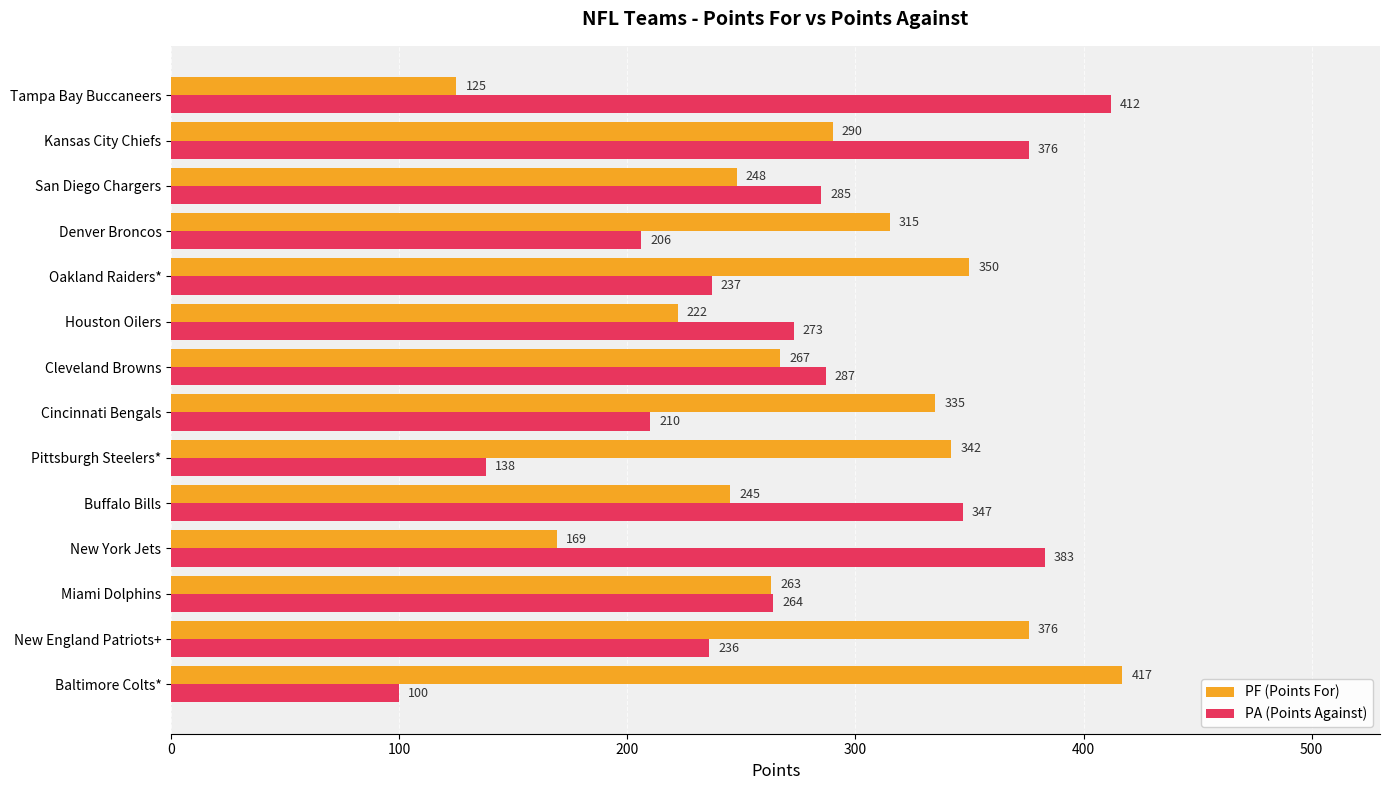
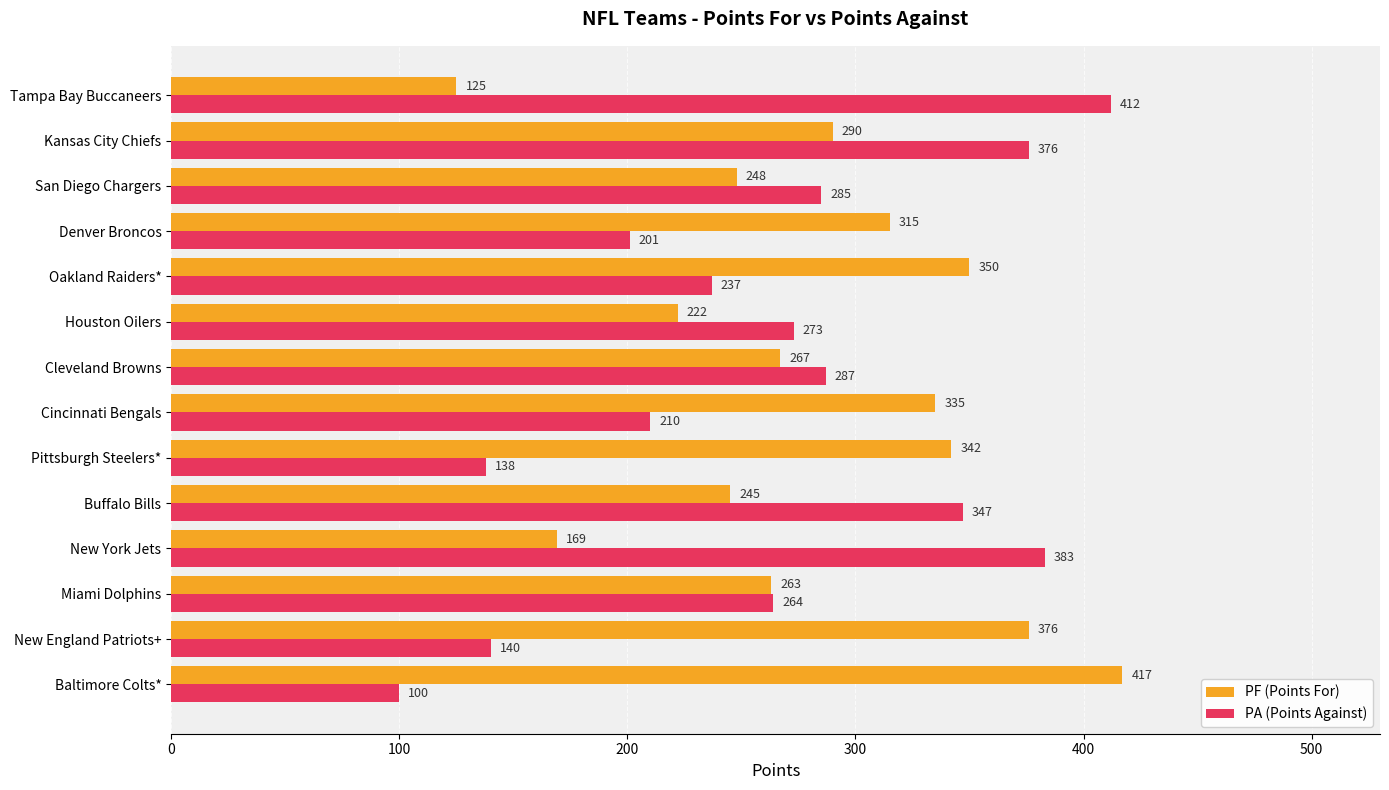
  {
    "PF (Points For)": {
      "Tampa Bay Buccaneers": 125,
      "Kansas City Chiefs": 290,
      "San Diego Chargers": 248,
      "Denver Broncos": 315,
      "Oakland Raiders*": 350,
      "Houston Oilers": 222,
      "Cleveland Browns": 267,
      "Cincinnati Bengals": 335,
      "Pittsburgh Steelers*": 342,
      "Buffalo Bills": 245,
      "New York Jets": 169,
      "Miami Dolphins": 263,
      "New England Patriots+": 376,
      "Baltimore Colts*": 417
    },
    "PA (Points Against)": {
      "Tampa Bay Buccaneers": 412,
      "Kansas City Chiefs": 376,
      "San Diego Chargers": 285,
-     "Denver Broncos": 206,
+     "Denver Broncos": 201,
      "Oakland Raiders*": 237,
      "Houston Oilers": 273,
      "Cleveland Browns": 287,
      "Cincinnati Bengals": 210,
      "Pittsburgh Steelers*": 138,
      "Buffalo Bills": 347,
      "New York Jets": 383,
      "Miami Dolphins": 264,
-     "New England Patriots+": 236,
+     "New England Patriots+": 140,
      "Baltimore Colts*": 100
    }
  }
